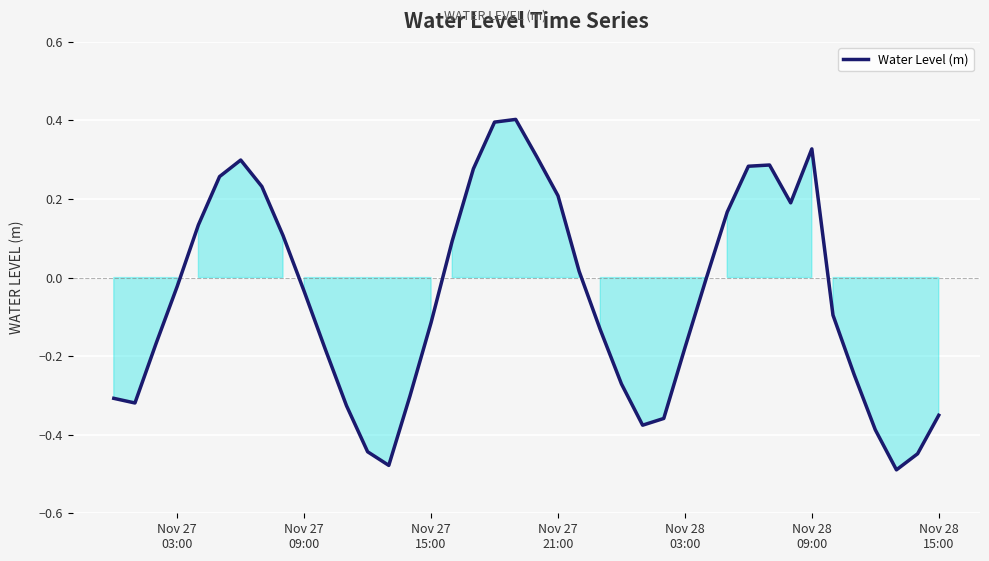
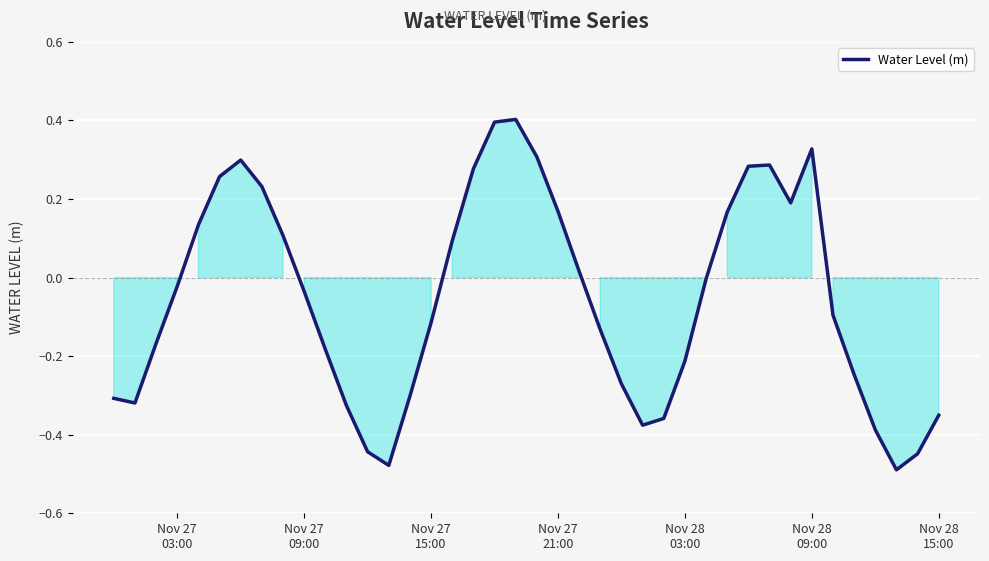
  {
    "Nov 27 03:00": -0.02,
    "Nov 27 09:00": -0.04,
    "Nov 27 15:00": -0.11,
-   "Nov 27 21:00": 0.21,
-   "Nov 28 03:00": -0.18,
+   "Nov 27 21:00": 0.17,
+   "Nov 28 03:00": -0.21,
    "Nov 28 09:00": 0.33,
    "Nov 28 15:00": -0.35
  }
